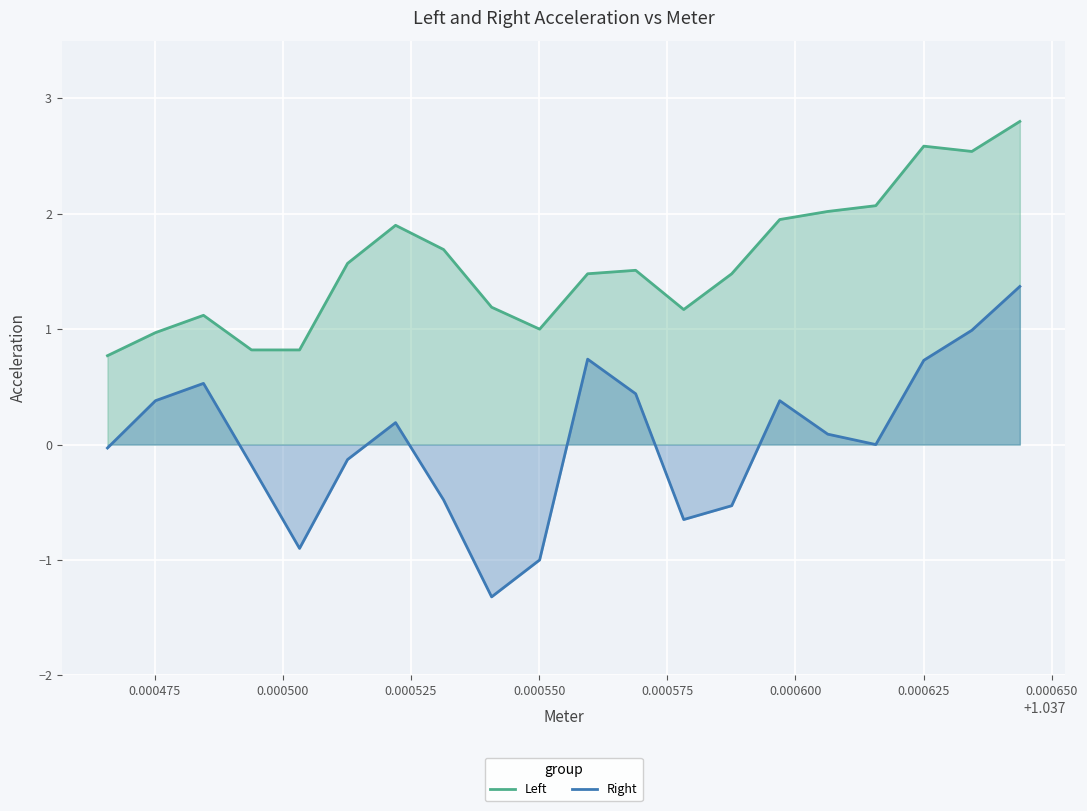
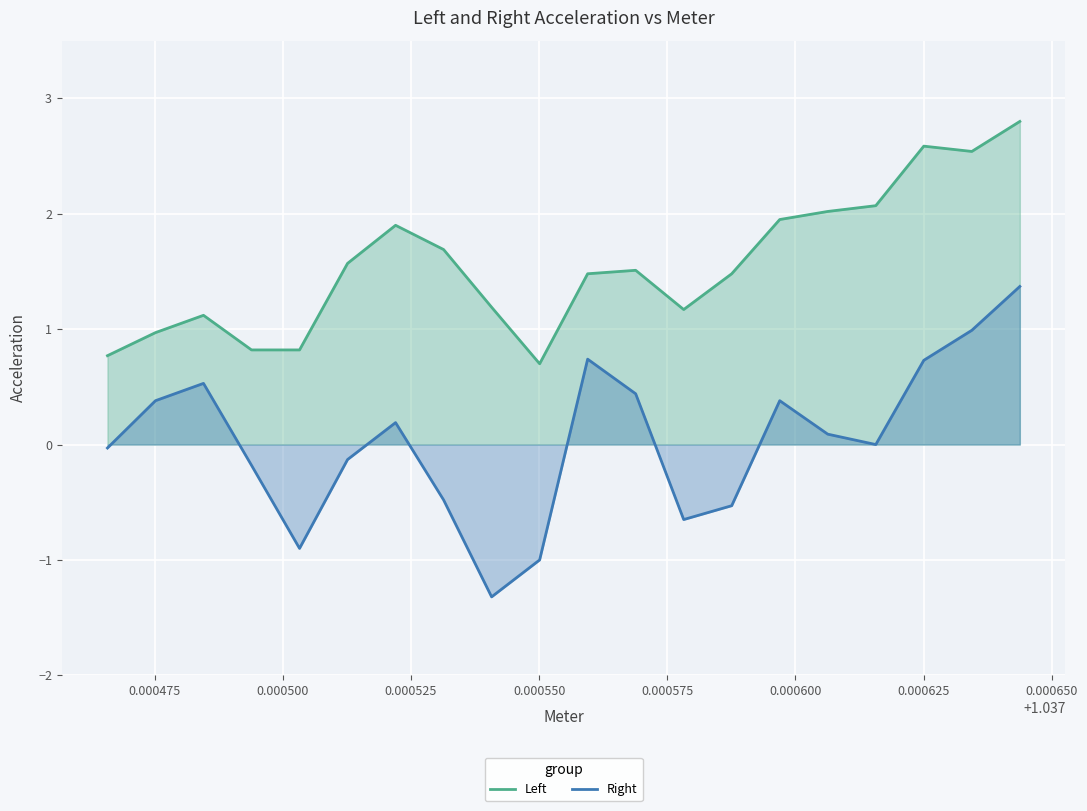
  {
    "Left": {
      "0.000475": 0.97,
-     "0.000550": 1.0,
+     "0.000550": 0.7,
      "0.000625": 2.6
    }
  }
